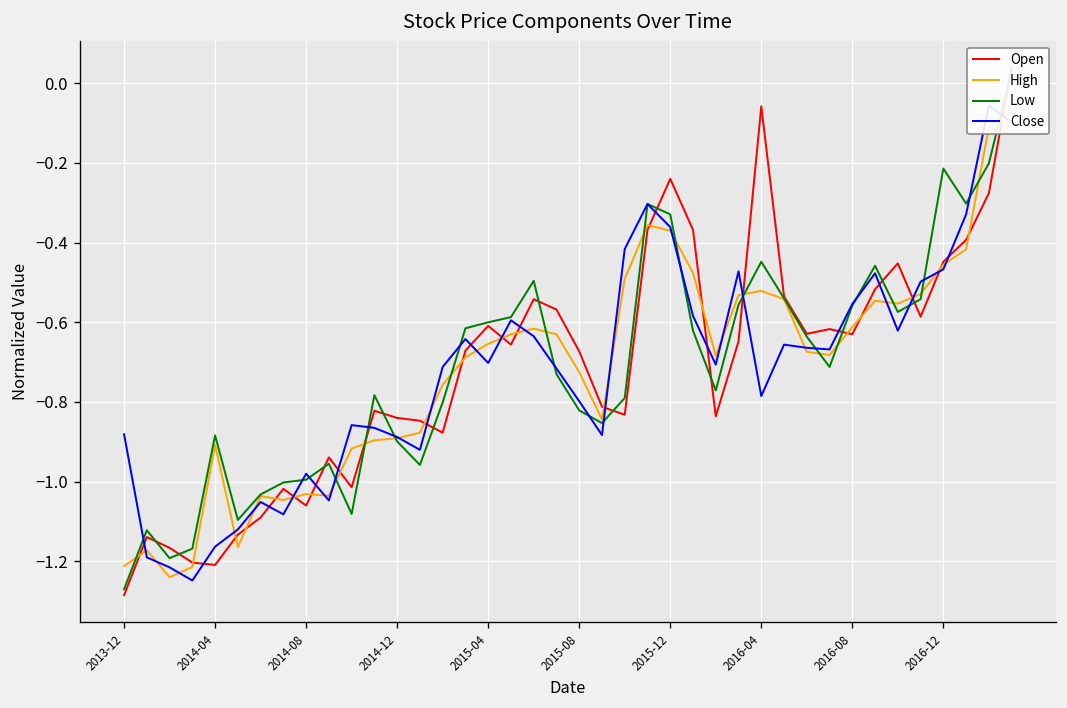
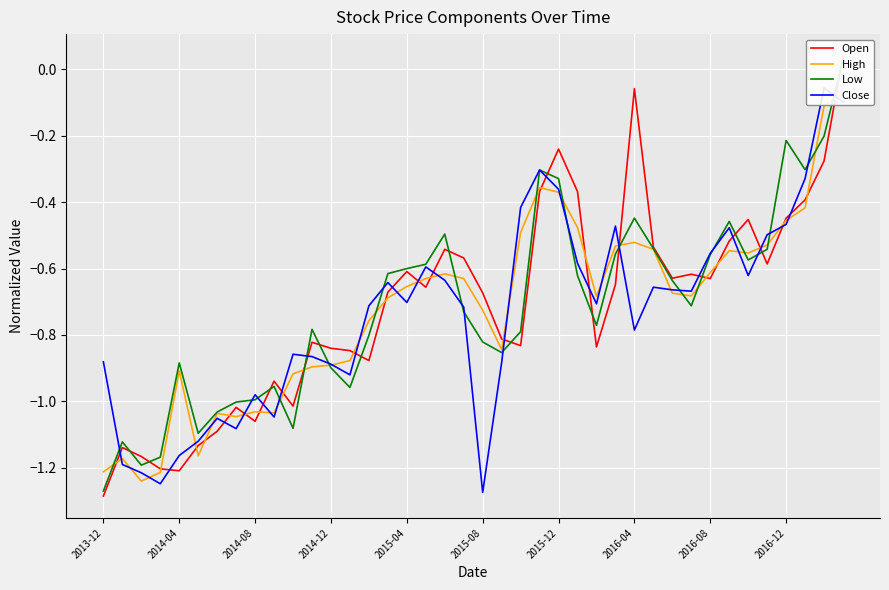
  {
    "Open": {
      "2013-12": -1.29,
      "2014-04": -1.21,
      "2014-08": -1.06,
      "2014-12": -0.84,
      "2015-04": -0.61,
      "2015-08": -0.67,
      "2015-12": -0.24,
      "2016-04": -0.06,
      "2016-08": -0.63
    },
    "High": {
      "2013-12": -1.21,
      "2014-04": -0.91,
      "2014-08": -1.03,
      "2015-04": -0.65,
      "2015-08": -0.73,
      "2015-12": -0.37,
      "2016-04": -0.52,
      "2016-08": -0.61
    },
    "Low": {
      "2013-12": -1.27,
      "2014-04": -0.88,
      "2014-08": -1.00,
      "2014-12": -0.90,
      "2015-04": -0.60,
      "2015-08": -0.82,
      "2015-12": -0.33,
      "2016-04": -0.45,
      "2016-12": -0.21
    },
    "Close": {
      "2013-12": -0.88,
      "2014-04": -1.16,
      "2014-08": -0.98,
      "2015-04": -0.70,
-     "2015-08": -0.80,
+     "2015-08": -1.27,
      "2015-12": -0.36,
      "2016-04": -0.79,
      "2016-12": -0.47
    }
  }
